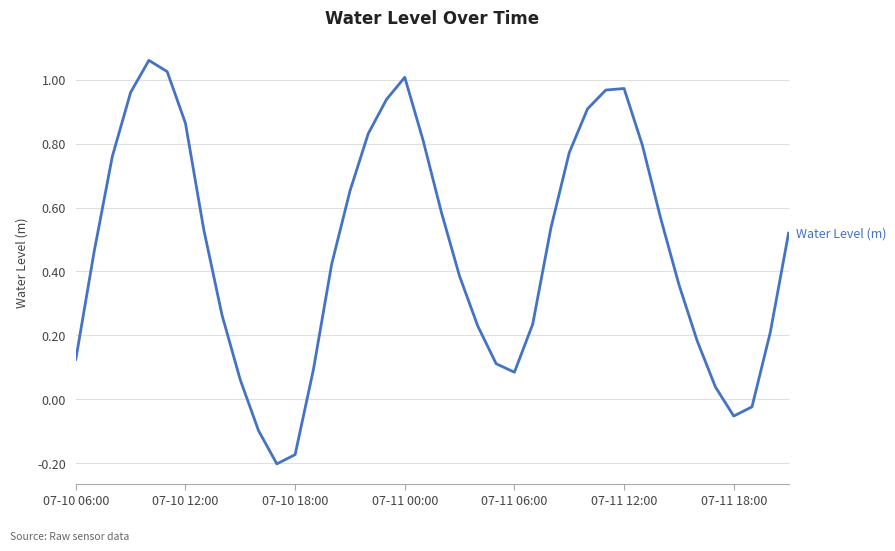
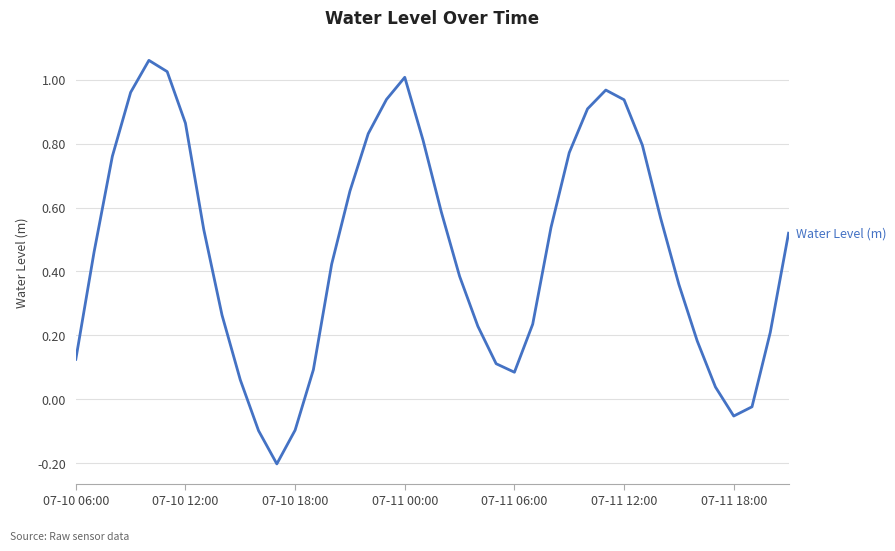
  {
    "07-10 06:00": 0.13,
    "07-10 12:00": 0.86,
-   "07-10 18:00": -0.17,
+   "07-10 18:00": -0.10,
    "07-11 00:00": 1.01,
    "07-11 06:00": 0.08,
-   "07-11 12:00": 0.97,
+   "07-11 12:00": 0.94,
    "07-11 18:00": -0.05
  }
